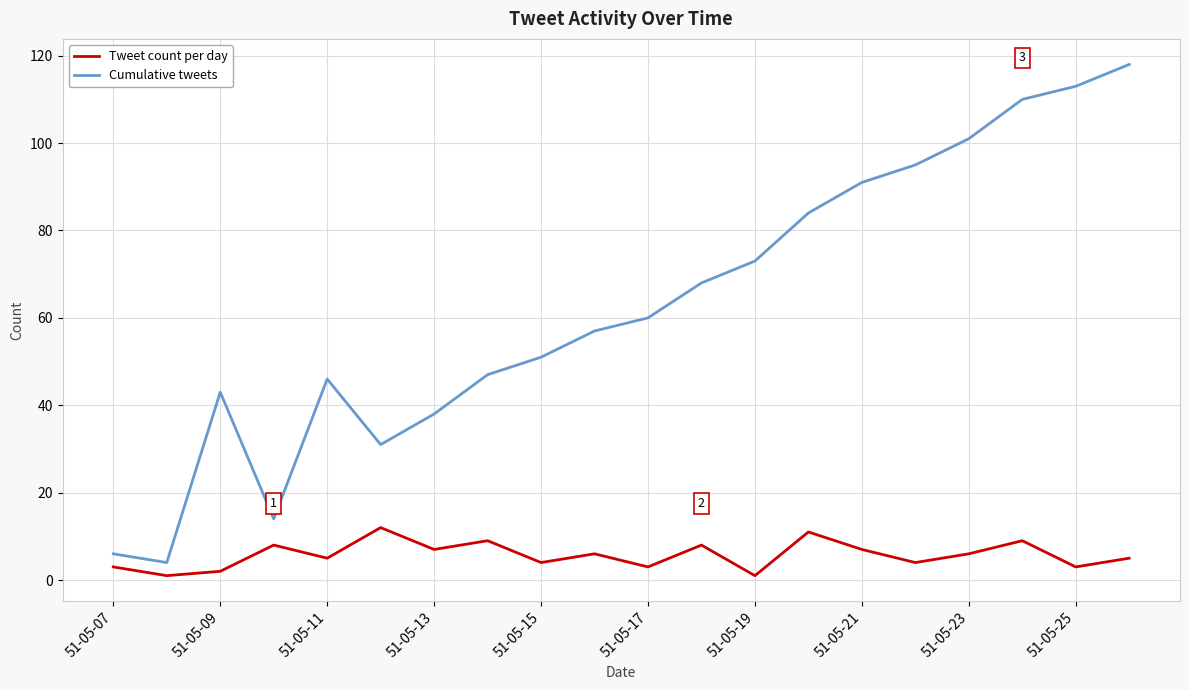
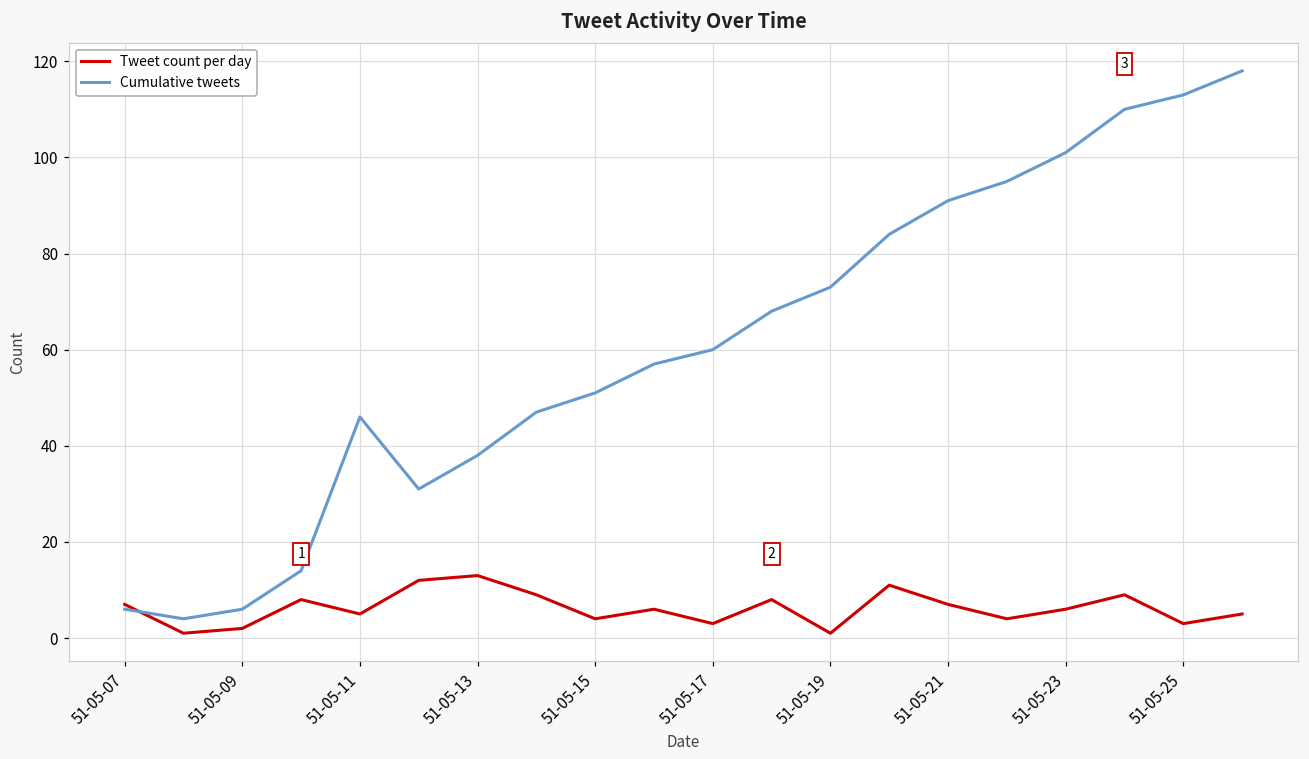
  {
    "Tweet count per day": {
-     "51-05-07": 3,
+     "51-05-07": 7,
      "51-05-09": 2,
      "51-05-11": 5,
-     "51-05-13": 7,
+     "51-05-13": 13,
      "51-05-15": 4,
      "51-05-17": 3,
      "51-05-19": 1,
      "51-05-21": 7,
      "51-05-23": 6,
      "51-05-25": 3
    },
    "Cumulative tweets": {
      "51-05-07": 6,
-     "51-05-09": 43,
+     "51-05-09": 6,
      "51-05-11": 46,
      "51-05-13": 38,
      "51-05-15": 51,
      "51-05-17": 60,
      "51-05-19": 73,
      "51-05-21": 91,
      "51-05-23": 101,
      "51-05-25": 113
    }
  }
